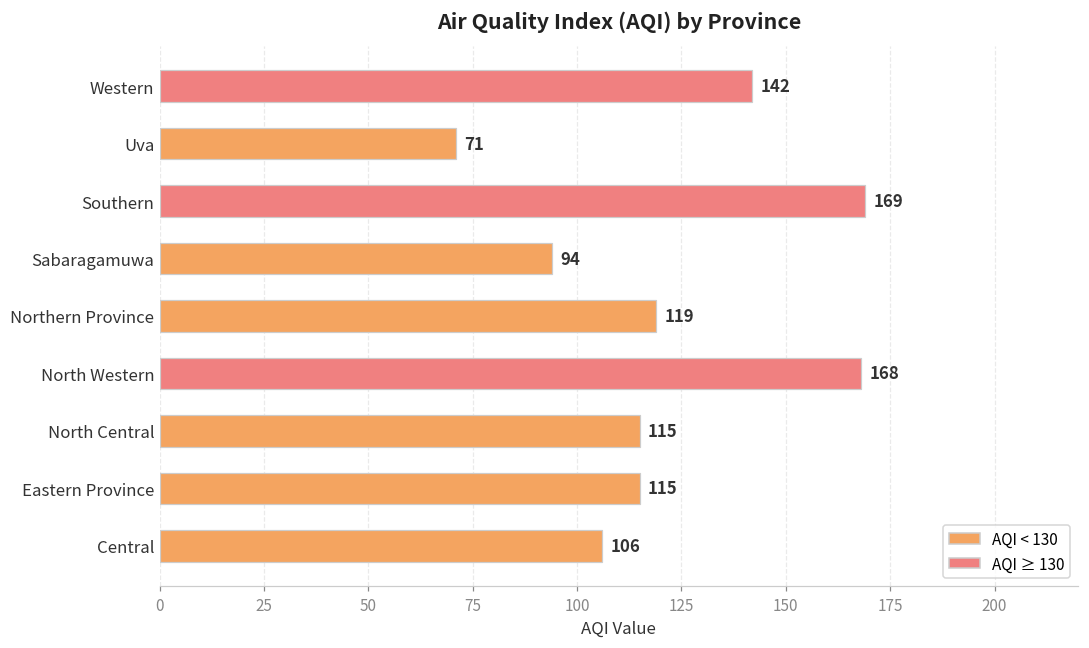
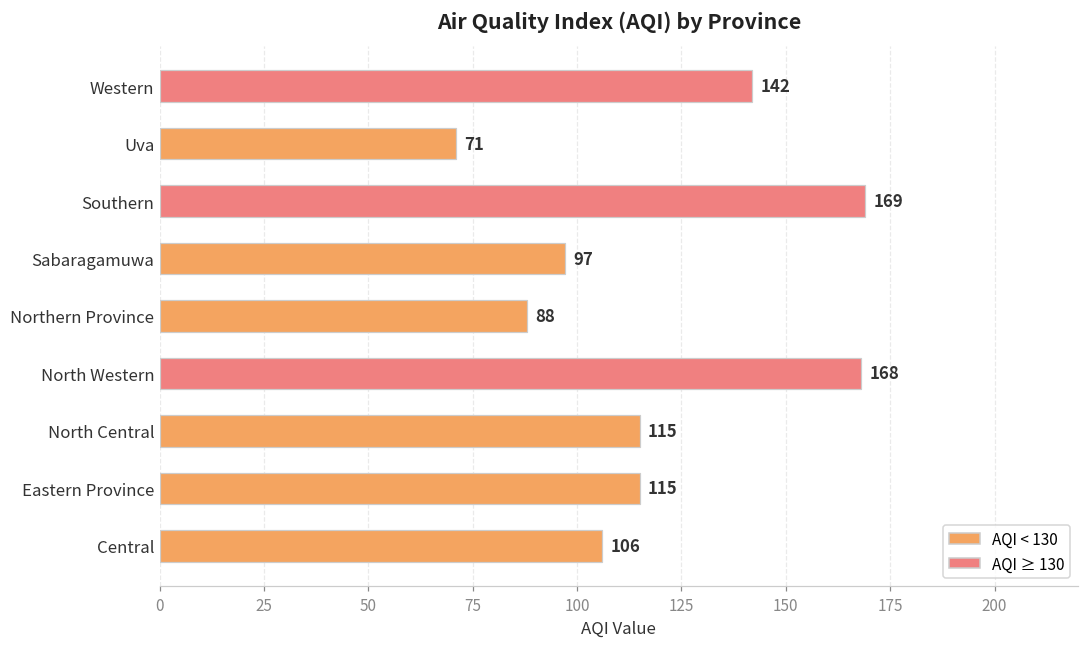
  {
    "Western": 142,
    "Uva": 71,
    "Southern": 169,
-   "Sabaragamuwa": 94,
-   "Northern Province": 119,
+   "Sabaragamuwa": 97,
+   "Northern Province": 88,
    "North Western": 168,
    "North Central": 115,
    "Eastern Province": 115,
    "Central": 106
  }
